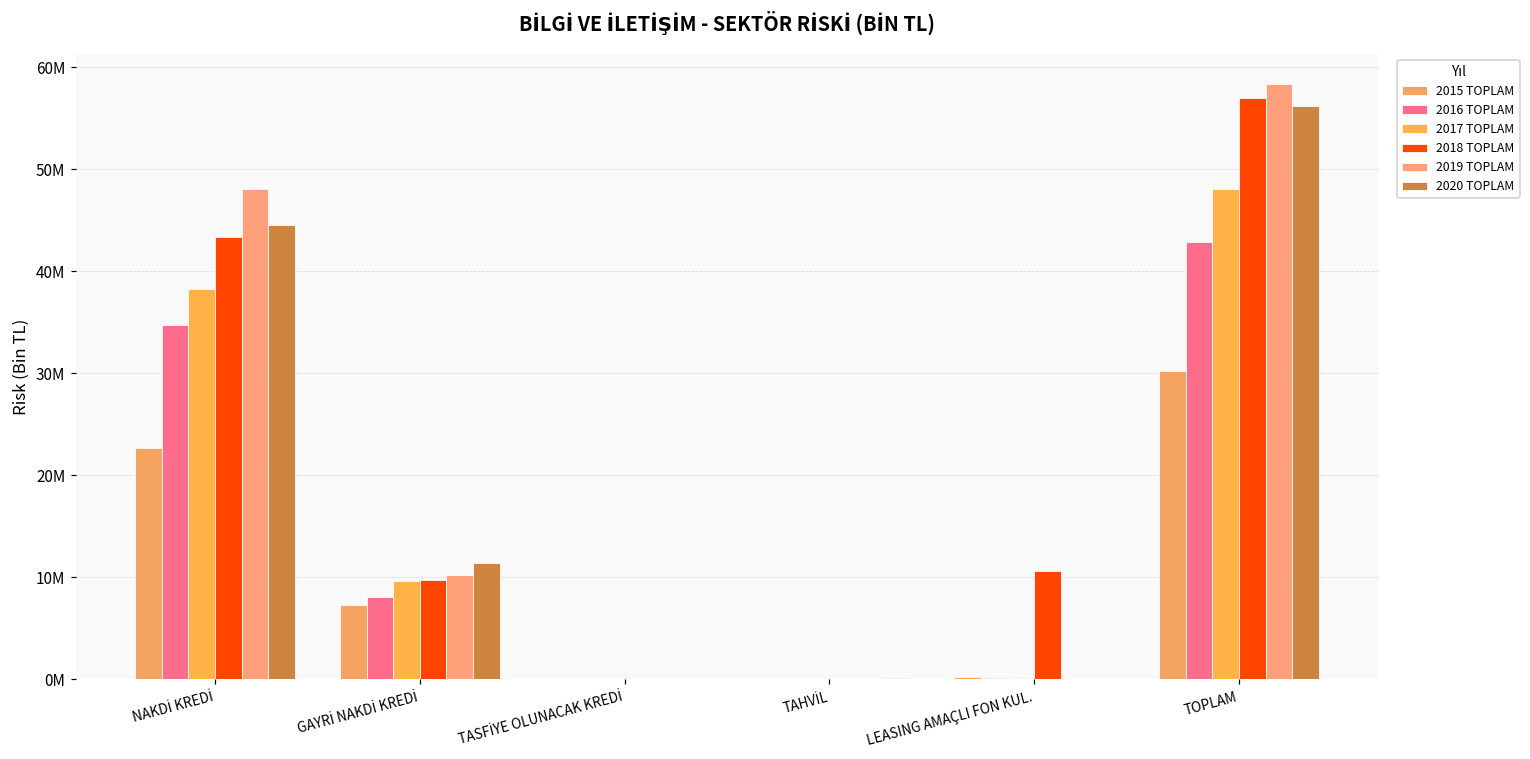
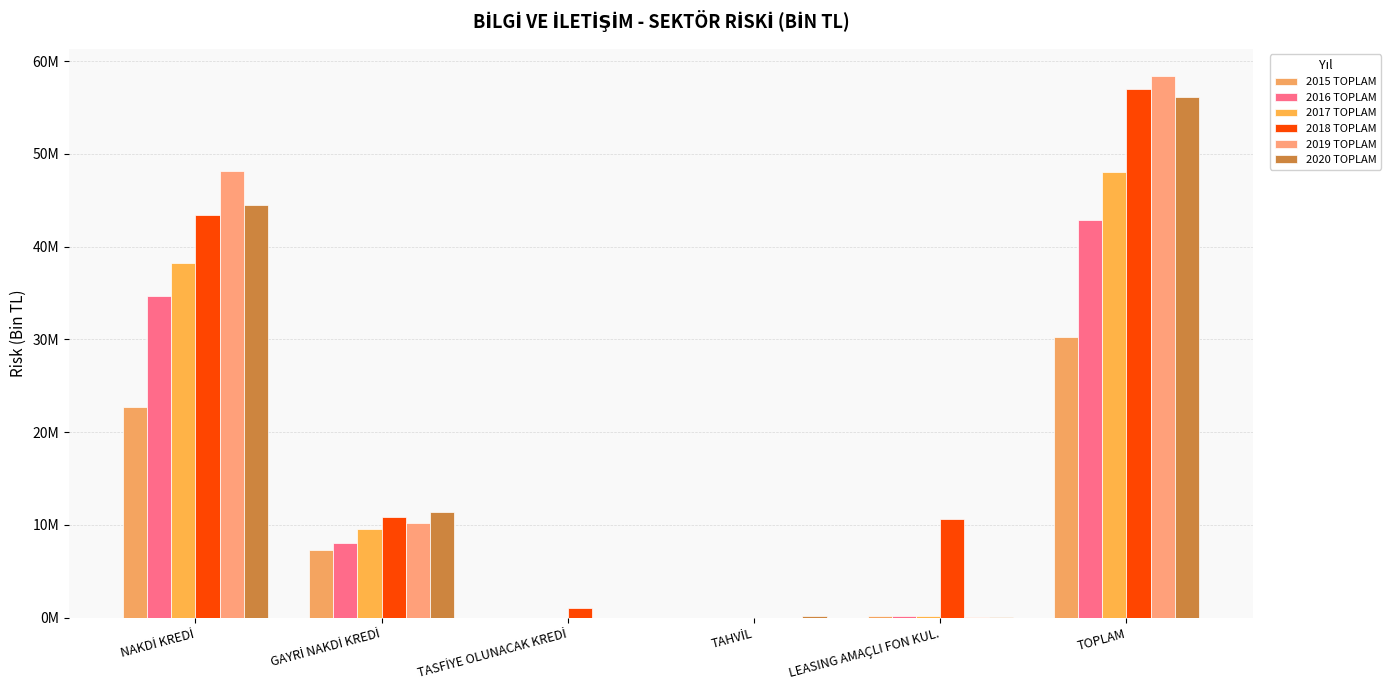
  {
    "2018 TOPLAM": {
      "NAKDİ KREDİ": 43000000,
-     "GAYRİ NAKDİ KREDİ": 10000000,
-     "TASFİYE OLUNACAK KREDİ": 0,
+     "GAYRİ NAKDİ KREDİ": 11000000,
+     "TASFİYE OLUNACAK KREDİ": 1000000,
      "TAHVİL": 0,
      "LEASING AMAÇLI FON KUL.": 11000000,
      "TOPLAM": 57000000
    }
  }
